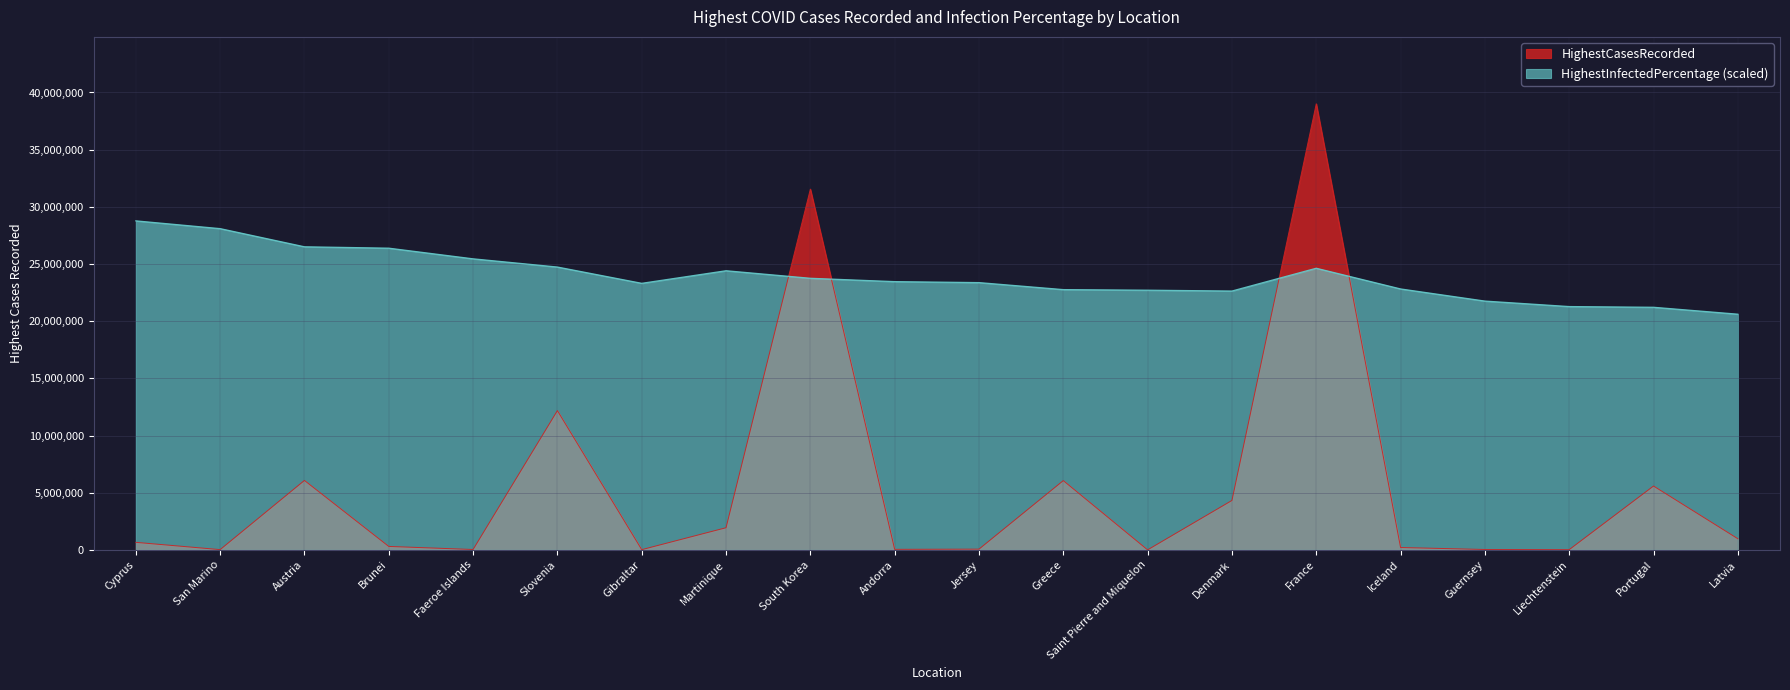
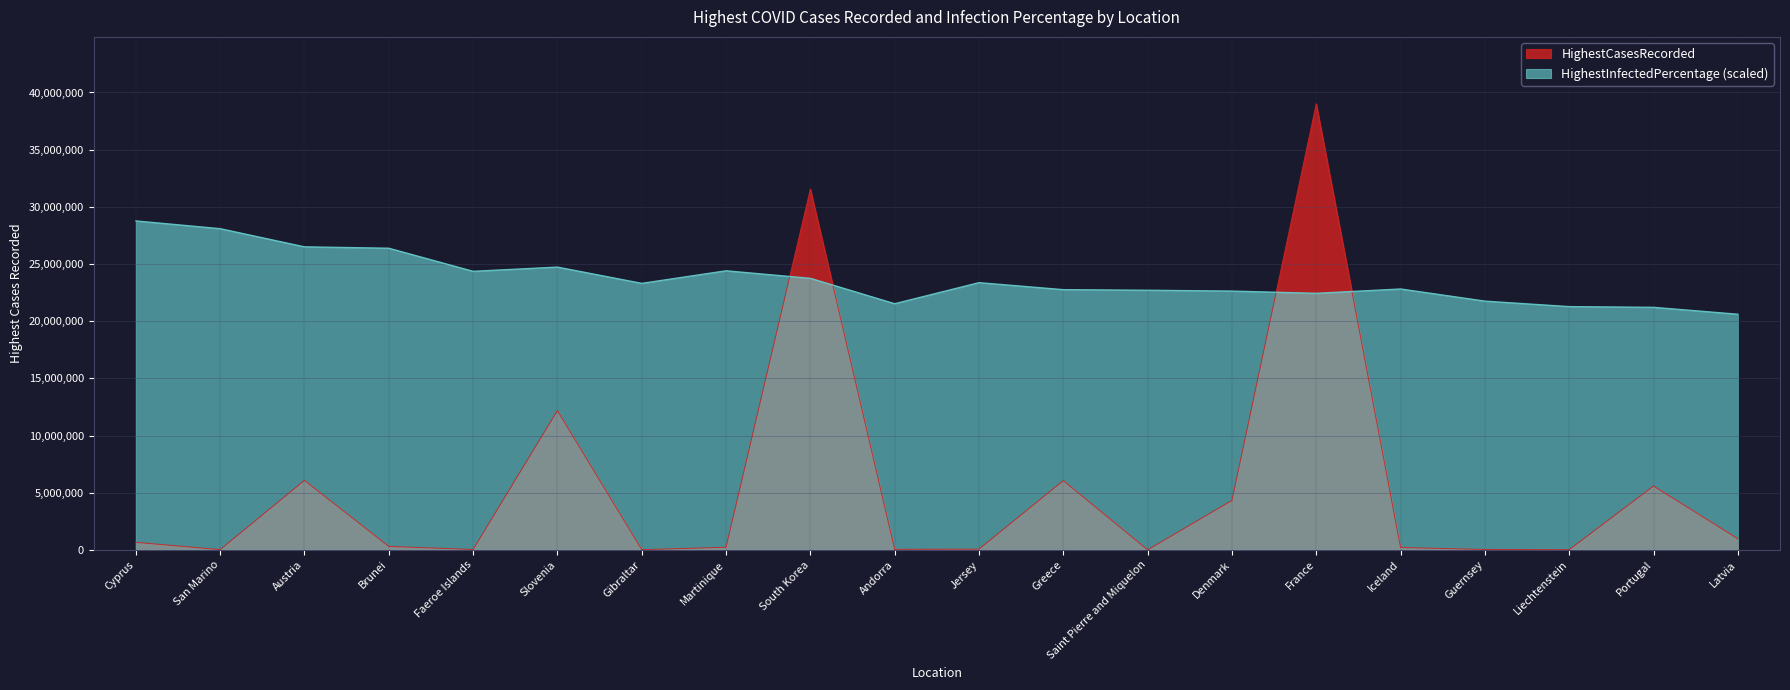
  {
    "HighestCasesRecorded": {
      "Cyprus": "700,000",
      "San Marino": "0",
      "Austria": "6,100,000",
      "Brunei": "300,000",
      "Faeroe Islands": "0",
      "Slovenia": "12,200,000",
      "Gibraltar": "0",
-     "Martinique": "1,900,000",
+     "Martinique": "200,000",
      "South Korea": "31,500,000",
      "Andorra": "0",
      "Jersey": "100,000",
      "Greece": "6,100,000",
      "Saint Pierre and Miquelon": "0",
      "Denmark": "4,300,000",
      "France": "39,000,000",
      "Iceland": "200,000",
      "Guernsey": "0",
      "Liechtenstein": "0",
      "Portugal": "5,600,000",
      "Latvia": "1,000,000"
    },
    "HighestInfectedPercentage (scaled)": {
      "Cyprus": "28,800,000",
      "San Marino": "28,100,000",
      "Austria": "26,500,000",
      "Brunei": "26,400,000",
-     "Faeroe Islands": "25,500,000",
+     "Faeroe Islands": "24,400,000",
      "Slovenia": "24,700,000",
      "Gibraltar": "23,300,000",
      "Martinique": "24,400,000",
      "South Korea": "23,800,000",
-     "Andorra": "23,500,000",
+     "Andorra": "21,500,000",
      "Jersey": "23,400,000",
      "Greece": "22,800,000",
      "Saint Pierre and Miquelon": "22,700,000",
      "Denmark": "22,600,000",
-     "France": "24,600,000",
+     "France": "22,400,000",
      "Iceland": "22,800,000",
      "Guernsey": "21,800,000",
      "Liechtenstein": "21,300,000",
      "Portugal": "21,200,000",
      "Latvia": "20,600,000"
    }
  }
